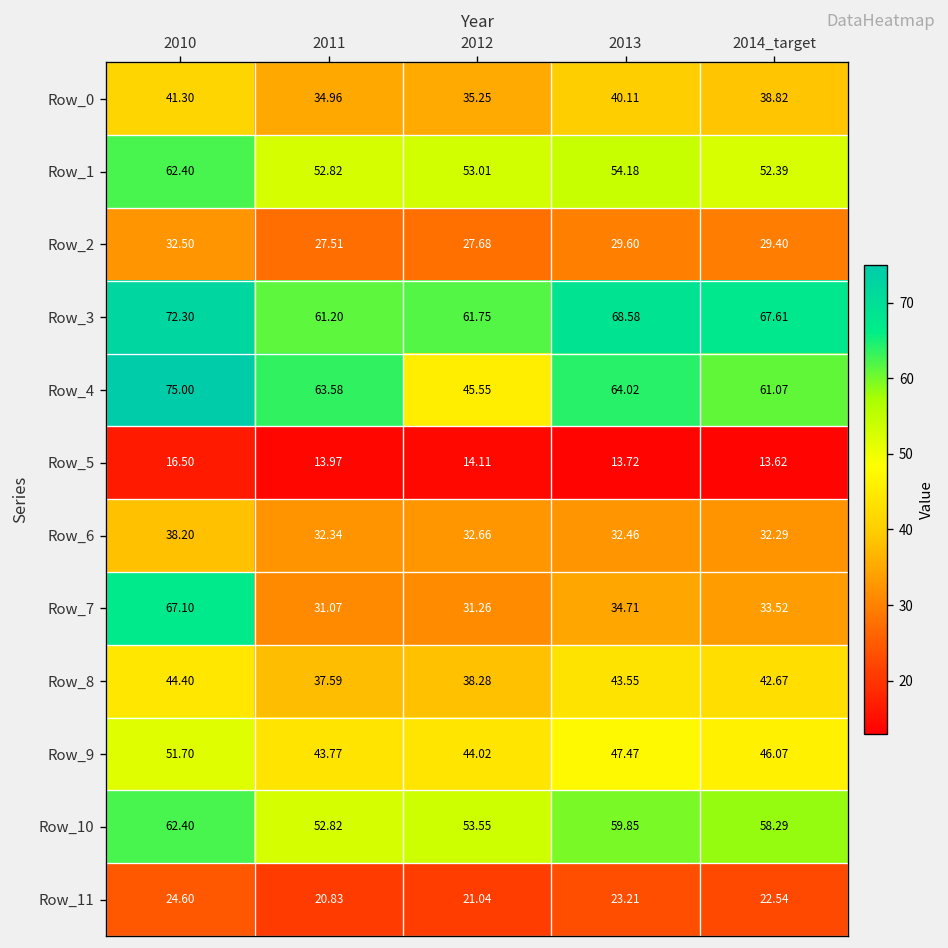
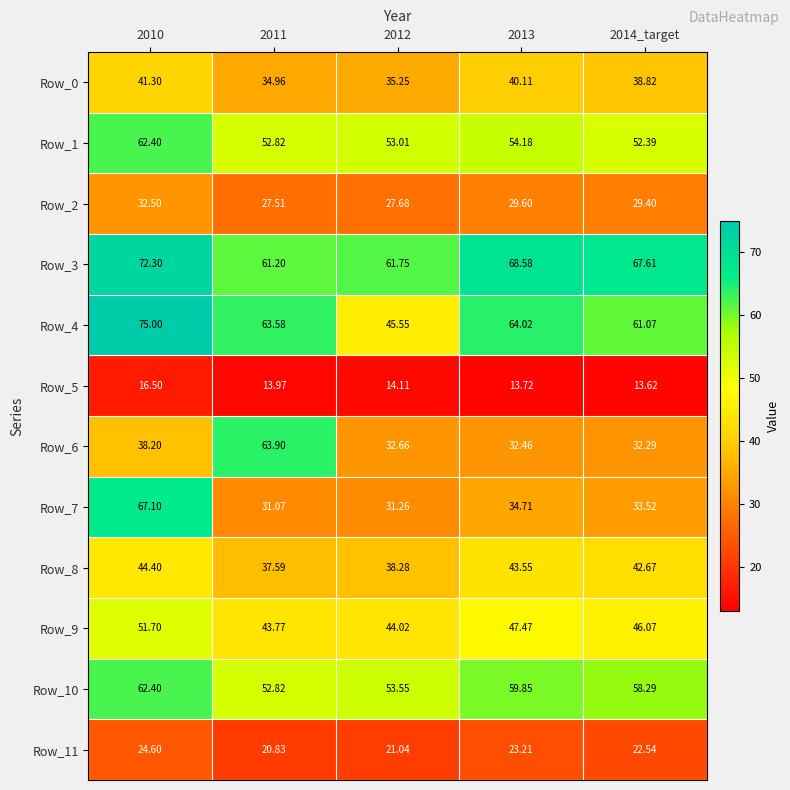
  {
    "Row_0": {
      "2010": 41.30,
      "2011": 34.96,
      "2012": 35.25,
      "2013": 40.11,
      "2014_target": 38.82
    },
    "Row_1": {
      "2010": 62.40,
      "2011": 52.82,
      "2012": 53.01,
      "2013": 54.18,
      "2014_target": 52.39
    },
    "Row_2": {
      "2010": 32.50,
      "2011": 27.51,
      "2012": 27.68,
      "2013": 29.60,
      "2014_target": 29.40
    },
    "Row_3": {
      "2010": 72.30,
      "2011": 61.20,
      "2012": 61.75,
      "2013": 68.58,
      "2014_target": 67.61
    },
    "Row_4": {
      "2010": 75.00,
      "2011": 63.58,
      "2012": 45.55,
      "2013": 64.02,
      "2014_target": 61.07
    },
    "Row_5": {
      "2010": 16.50,
      "2011": 13.97,
      "2012": 14.11,
      "2013": 13.72,
      "2014_target": 13.62
    },
    "Row_6": {
      "2010": 38.20,
-     "2011": 32.34,
+     "2011": 63.90,
      "2012": 32.66,
      "2013": 32.46,
      "2014_target": 32.29
    },
    "Row_7": {
      "2010": 67.10,
      "2011": 31.07,
      "2012": 31.26,
      "2013": 34.71,
      "2014_target": 33.52
    },
    "Row_8": {
      "2010": 44.40,
      "2011": 37.59,
      "2012": 38.28,
      "2013": 43.55,
      "2014_target": 42.67
    },
    "Row_9": {
      "2010": 51.70,
      "2011": 43.77,
      "2012": 44.02,
      "2013": 47.47,
      "2014_target": 46.07
    },
    "Row_10": {
      "2010": 62.40,
      "2011": 52.82,
      "2012": 53.55,
      "2013": 59.85,
      "2014_target": 58.29
    },
    "Row_11": {
      "2010": 24.60,
      "2011": 20.83,
      "2012": 21.04,
      "2013": 23.21,
      "2014_target": 22.54
    }
  }
